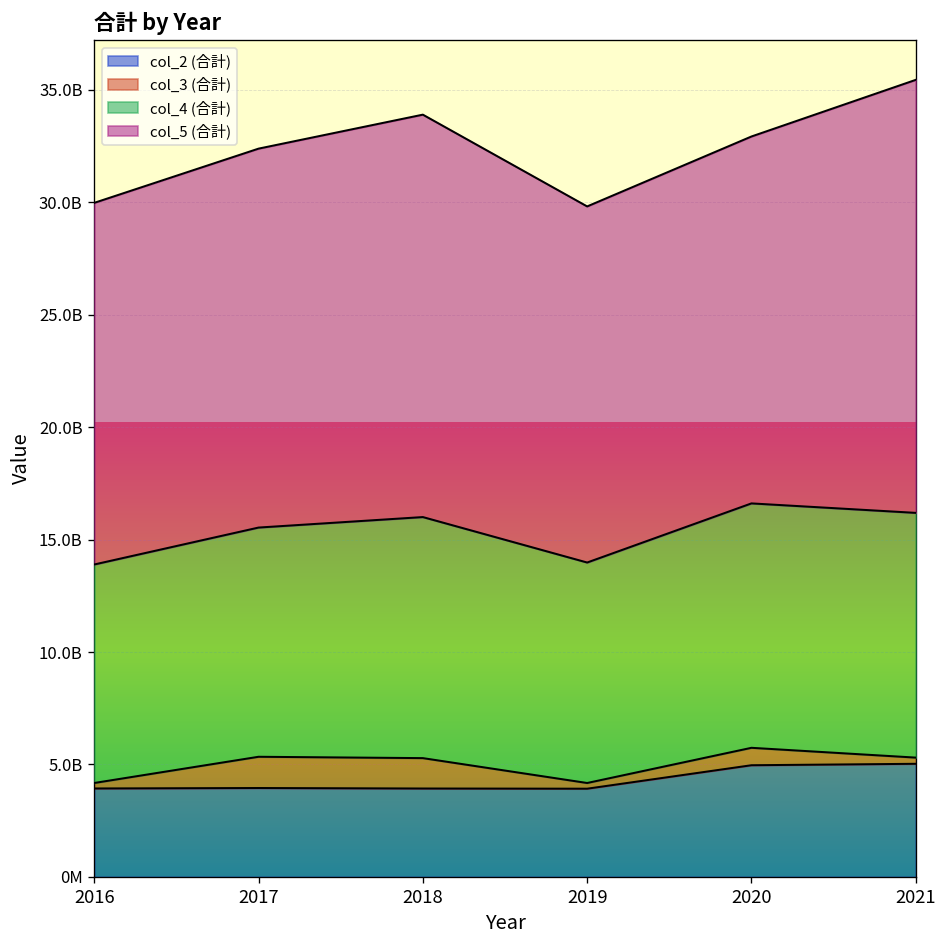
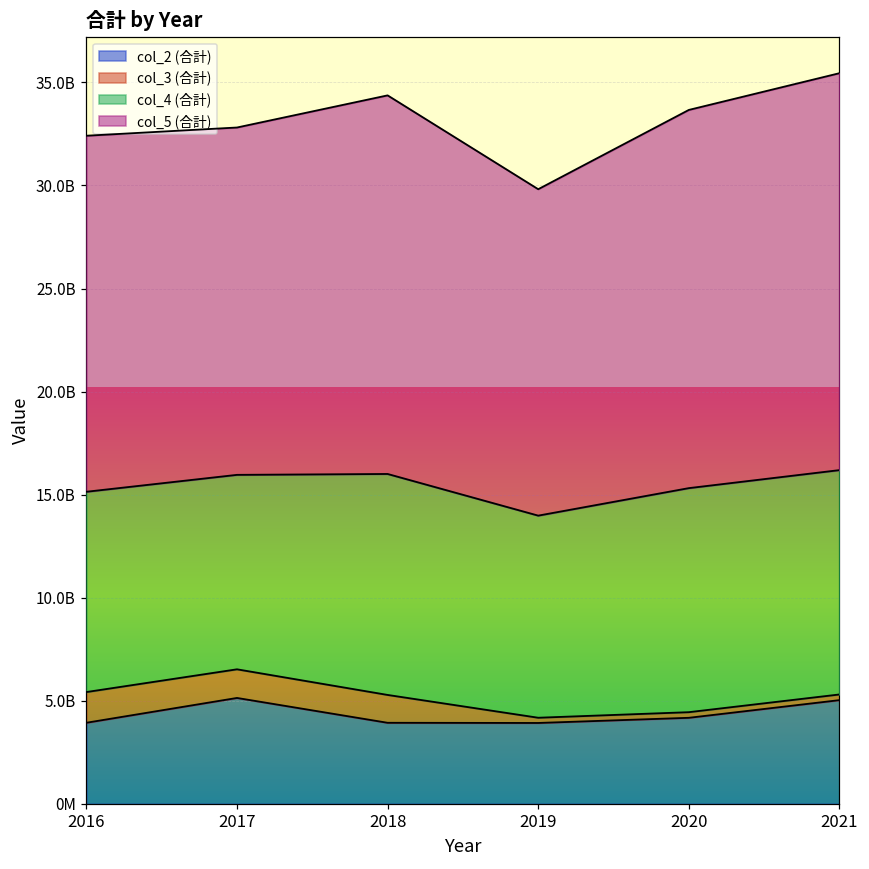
  {
    "col_2 (合計)": {
      "2016": 3900000000,
-     "2017": 4000000000,
+     "2017": 5100000000,
      "2018": 3900000000,
      "2019": 3900000000,
-     "2020": 5000000000,
+     "2020": 4200000000,
      "2021": 5000000000
    },
    "col_3 (合計)": {
-     "2016": 200000000,
+     "2016": 1500000000,
      "2017": 1400000000,
      "2018": 1400000000,
      "2019": 300000000,
-     "2020": 800000000,
+     "2020": 300000000,
      "2021": 300000000
    },
    "col_4 (合計)": {
      "2016": 9700000000,
-     "2017": 10200000000,
+     "2017": 9400000000,
      "2018": 10700000000,
      "2019": 9800000000,
      "2020": 10900000000,
      "2021": 10900000000
    },
    "col_5 (合計)": {
-     "2016": 16100000000,
+     "2016": 17300000000,
      "2017": 16900000000,
-     "2018": 17900000000,
+     "2018": 18400000000,
      "2019": 15800000000,
-     "2020": 16300000000,
+     "2020": 18300000000,
      "2021": 19300000000
    }
  }
